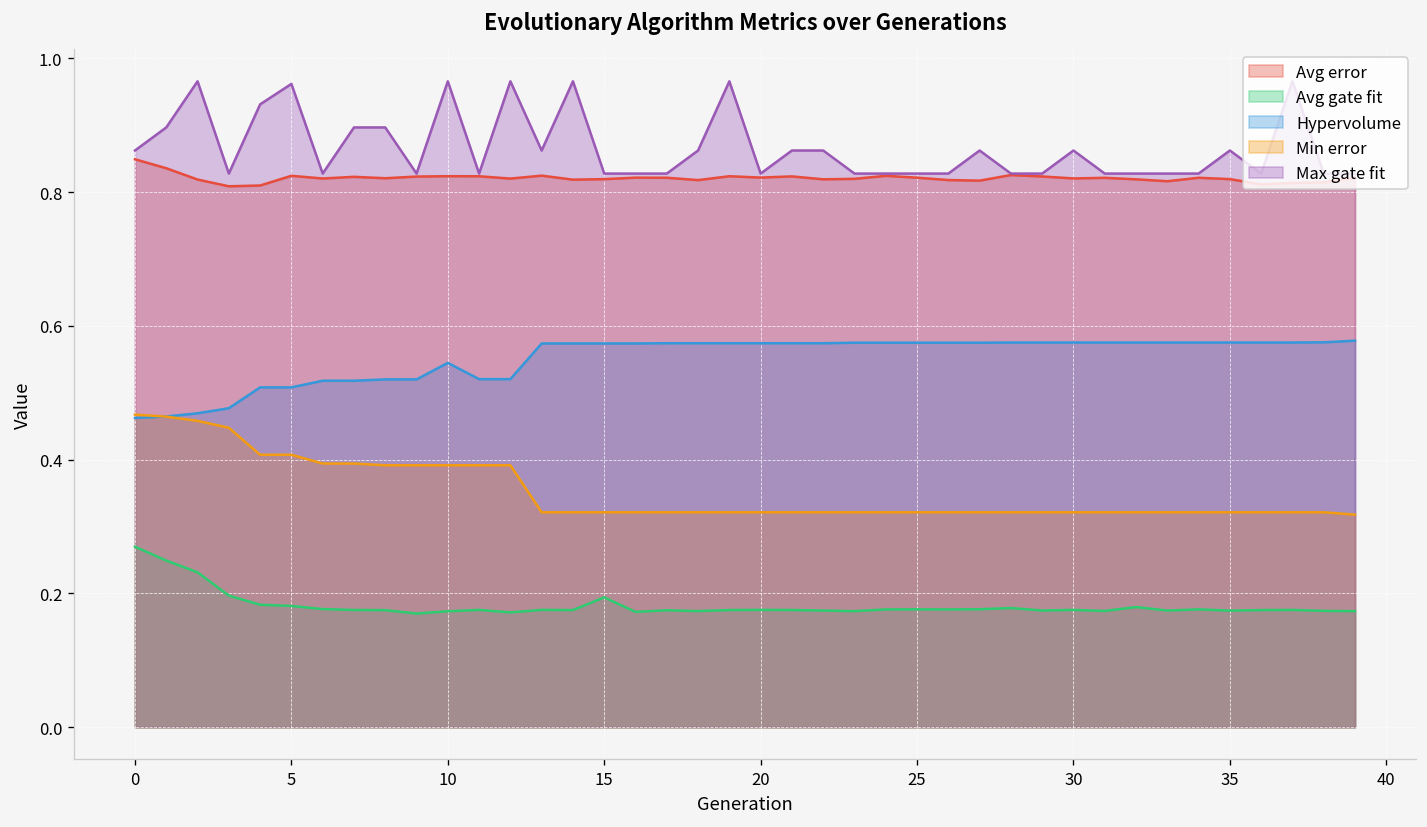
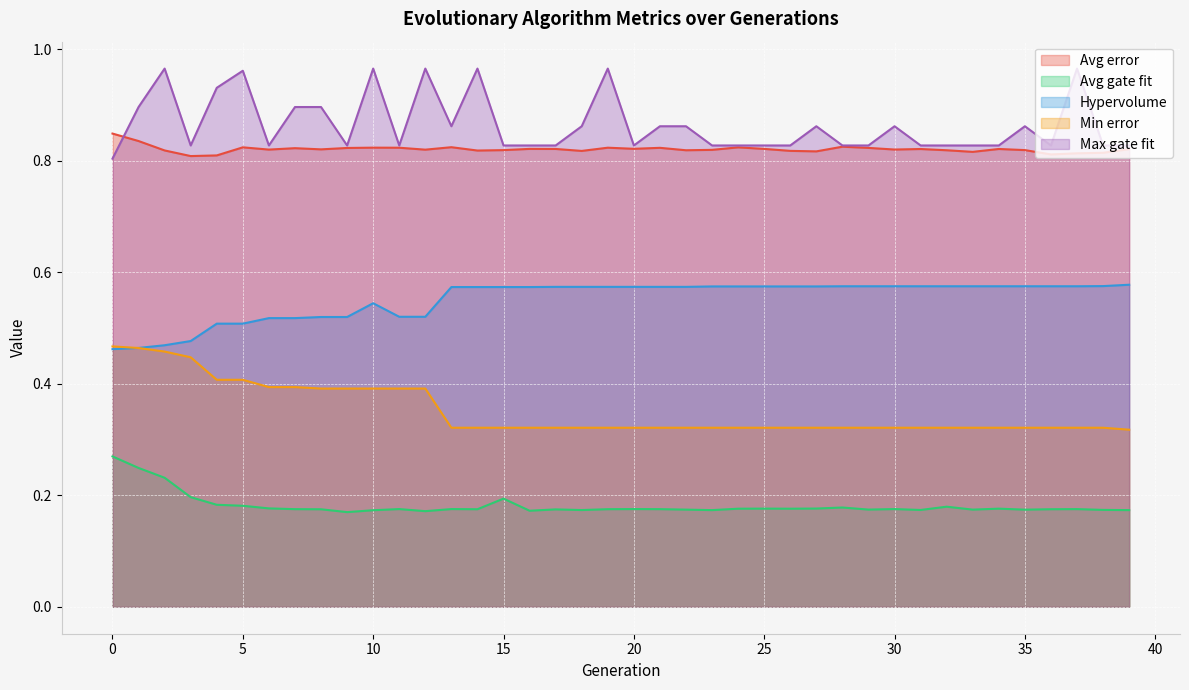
  {
    "Avg gate fit": {
      "0": 0.27,
      "5": 0.18,
      "10": 0.17,
      "15": 0.19,
      "20": 0.18,
      "25": 0.18,
      "30": 0.18,
      "35": 0.17
    },
    "Hypervolume": {
      "0": 0.46,
      "5": 0.51,
      "10": 0.54,
      "15": 0.57,
      "20": 0.57,
      "25": 0.57,
      "30": 0.58,
      "35": 0.58
    },
    "Max gate fit": {
-     "0": 0.86,
+     "0": 0.80,
      "5": 0.96,
      "10": 0.97,
      "15": 0.83,
      "20": 0.83,
      "25": 0.83,
      "30": 0.86,
      "35": 0.86
    }
  }
